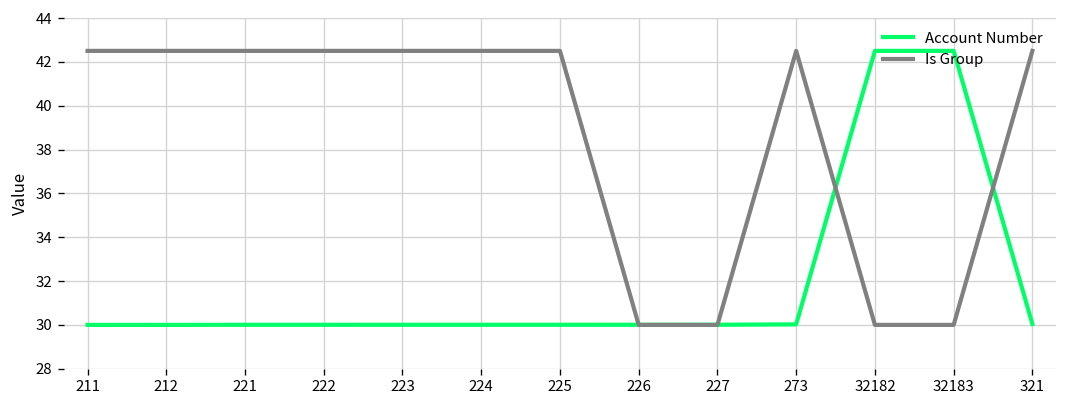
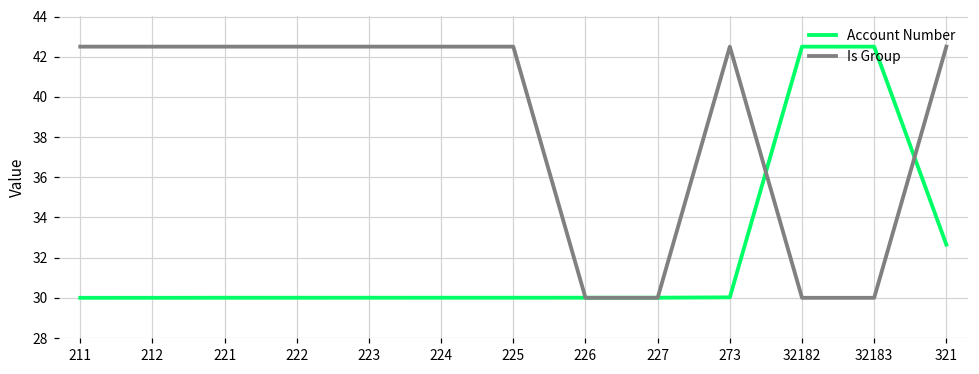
  {
    "Account Number": {
      "211": 30.0,
      "212": 30.0,
      "221": 30.0,
      "222": 30.0,
      "223": 30.0,
      "224": 30.0,
      "225": 30.0,
      "273": 30.0,
      "32182": 42.5,
      "32183": 42.5,
-     "321": 30.0
+     "321": 32.6
    },
    "Is Group": {
      "211": 42.5,
      "212": 42.5,
      "221": 42.5,
      "222": 42.5,
      "223": 42.5,
      "224": 42.5,
      "225": 42.5,
      "273": 42.5,
      "32182": 30.0,
      "32183": 30.0,
      "321": 42.5
    }
  }
